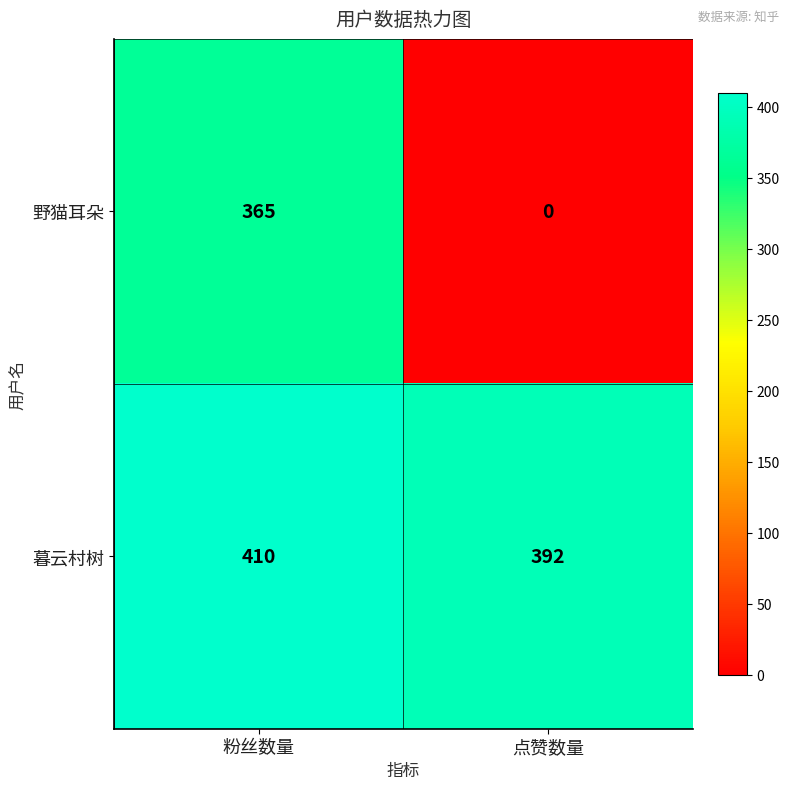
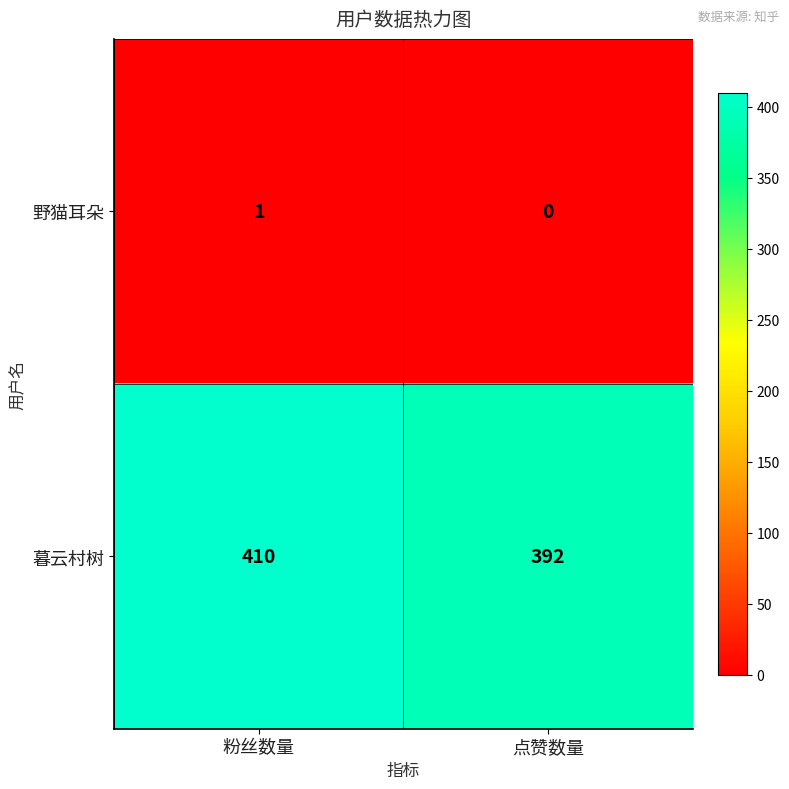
  {
    "野猫耳朵": {
-     "粉丝数量": 365,
+     "粉丝数量": 1,
      "点赞数量": 0
    },
    "暮云村树": {
      "粉丝数量": 410,
      "点赞数量": 392
    }
  }
